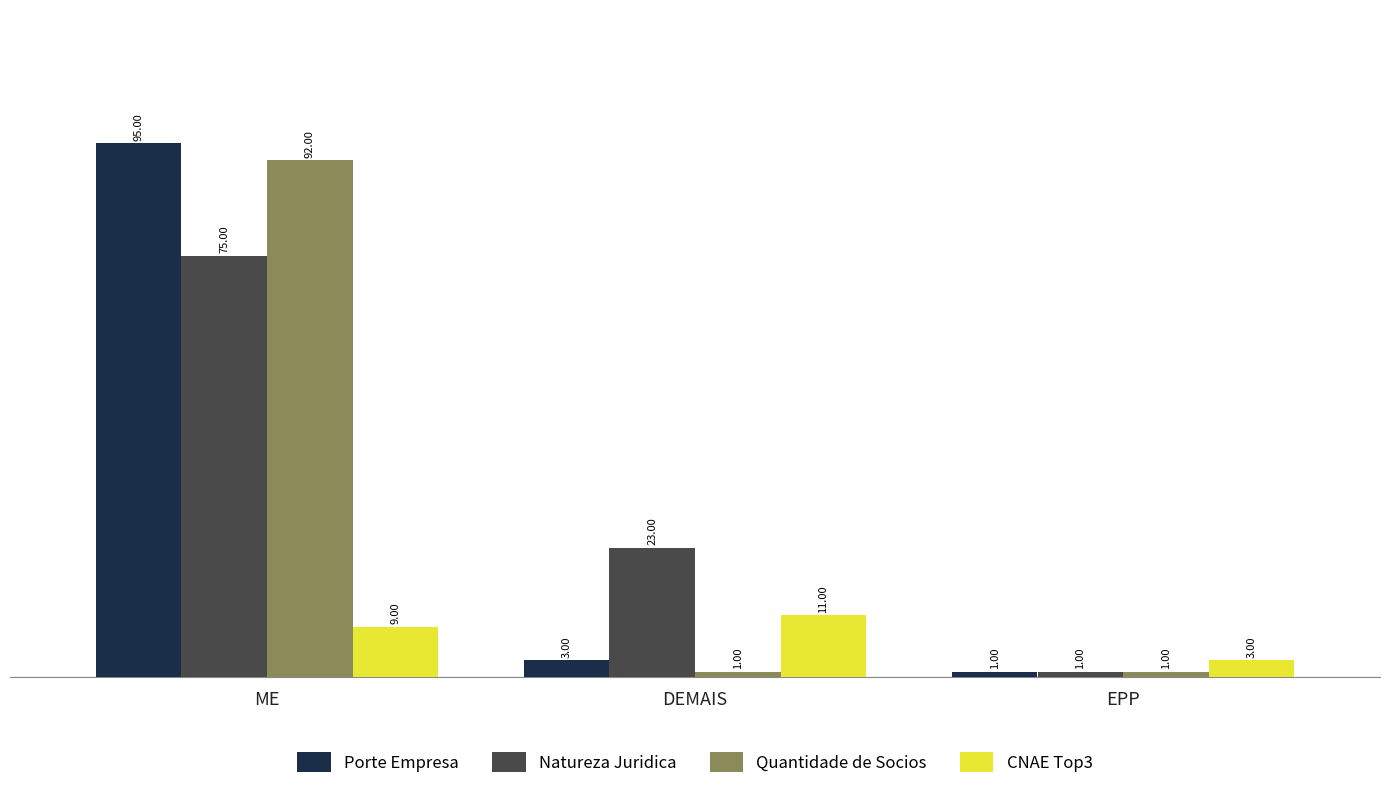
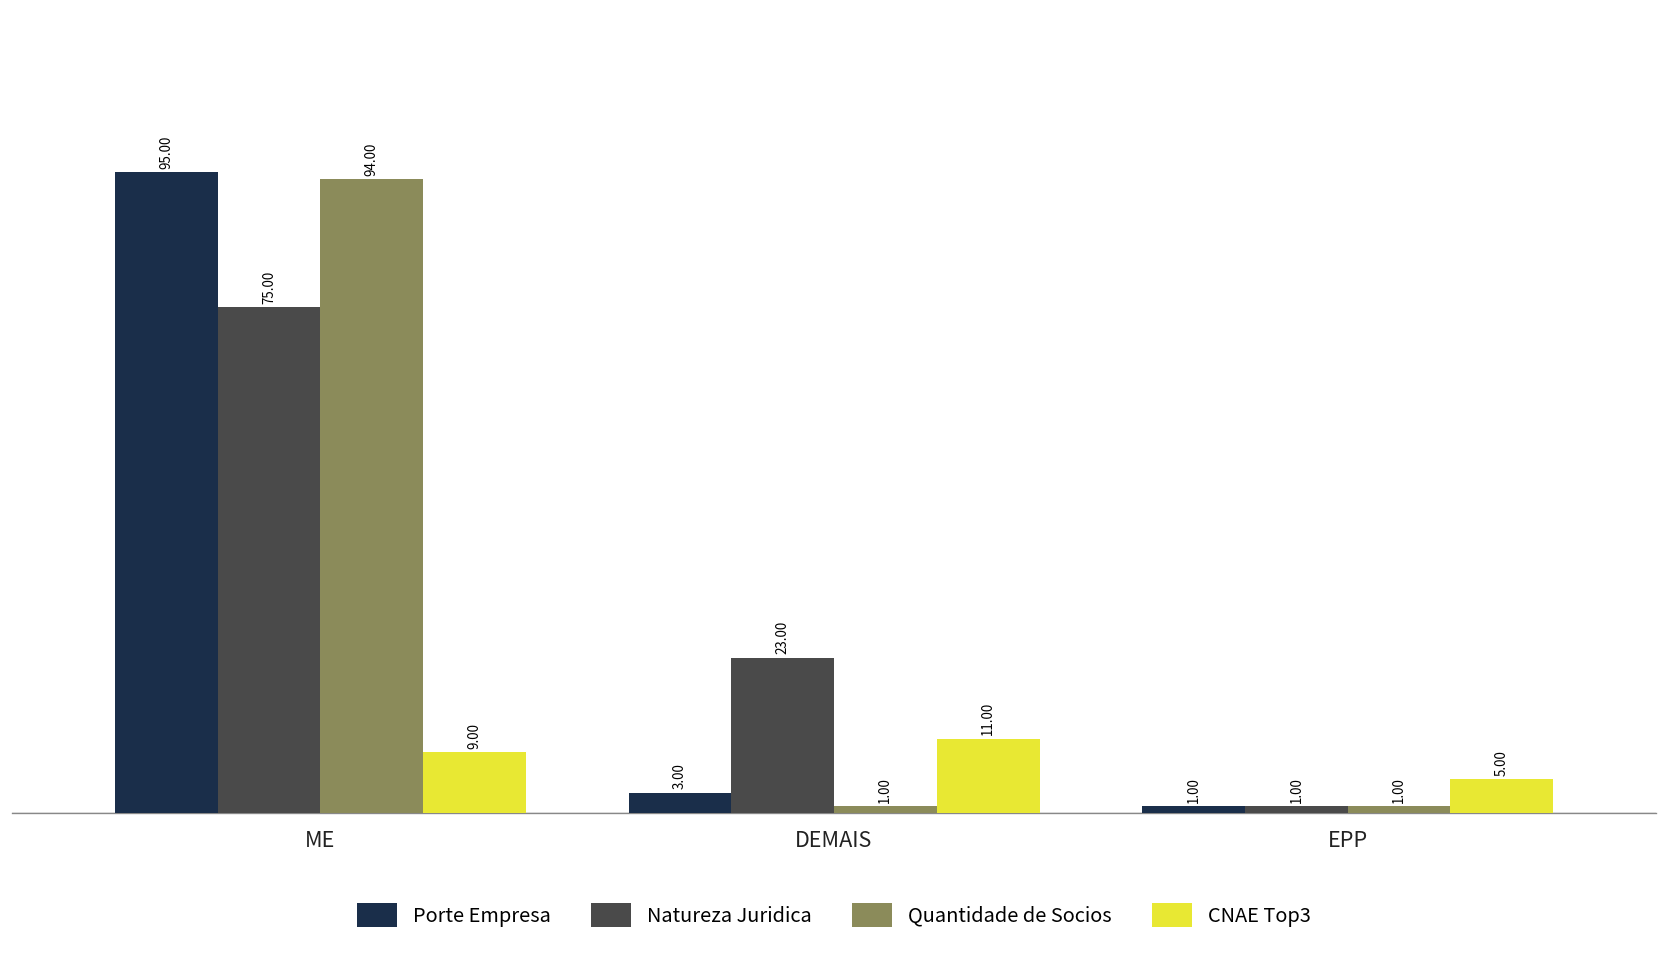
  {
    "Quantidade de Socios": {
-     "ME": 92.00,
+     "ME": 94.00,
      "DEMAIS": 1.00,
      "EPP": 1.00
    },
    "CNAE Top3": {
      "ME": 9.00,
      "DEMAIS": 11.00,
-     "EPP": 3.00
+     "EPP": 5.00
    }
  }
